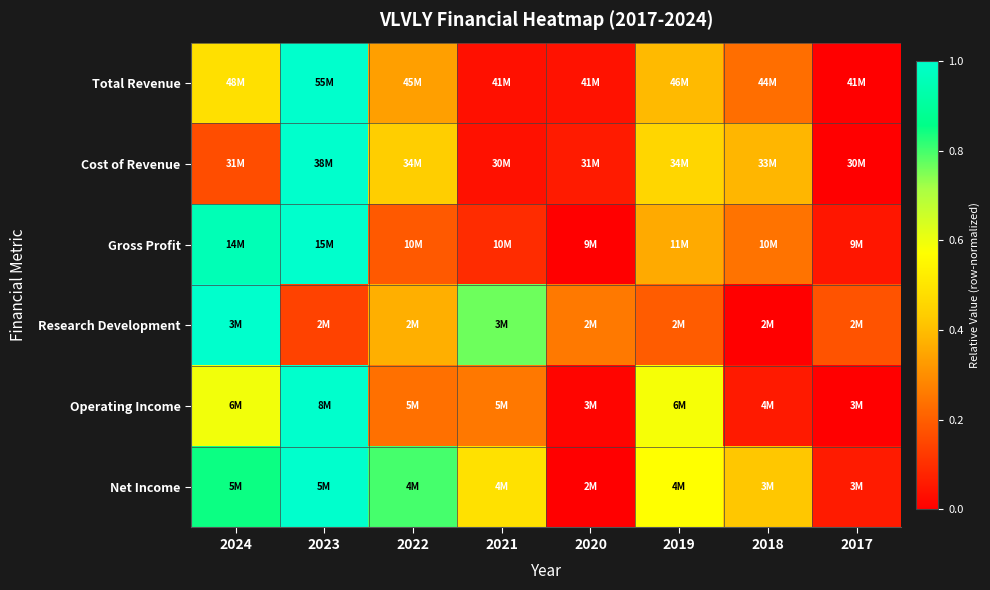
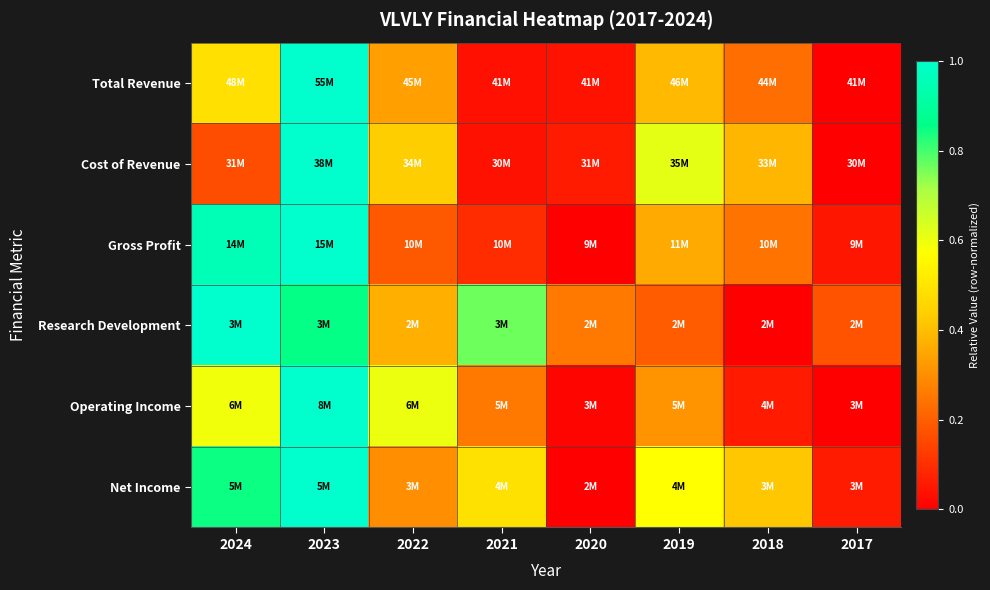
  {
    "Total Revenue": {
      "2024": "48M",
      "2023": "55M",
      "2022": "45M",
      "2021": "41M",
      "2020": "41M",
      "2019": "46M",
      "2018": "44M",
      "2017": "41M"
    },
    "Cost of Revenue": {
      "2024": "31M",
      "2023": "38M",
      "2022": "34M",
      "2021": "30M",
      "2020": "31M",
-     "2019": "34M",
+     "2019": "35M",
      "2018": "33M",
      "2017": "30M"
    },
    "Gross Profit": {
      "2024": "14M",
      "2023": "15M",
      "2022": "10M",
      "2021": "10M",
      "2020": "9M",
      "2019": "11M",
      "2018": "10M",
      "2017": "9M"
    },
    "Research Development": {
      "2024": "3M",
-     "2023": "2M",
+     "2023": "3M",
      "2022": "2M",
      "2021": "3M",
      "2020": "2M",
      "2019": "2M",
      "2018": "2M",
      "2017": "2M"
    },
    "Operating Income": {
      "2024": "6M",
      "2023": "8M",
-     "2022": "5M",
+     "2022": "6M",
      "2021": "5M",
      "2020": "3M",
-     "2019": "6M",
+     "2019": "5M",
      "2018": "4M",
      "2017": "3M"
    },
    "Net Income": {
      "2024": "5M",
      "2023": "5M",
-     "2022": "4M",
+     "2022": "3M",
      "2021": "4M",
      "2020": "2M",
      "2019": "4M",
      "2018": "3M",
      "2017": "3M"
    }
  }
